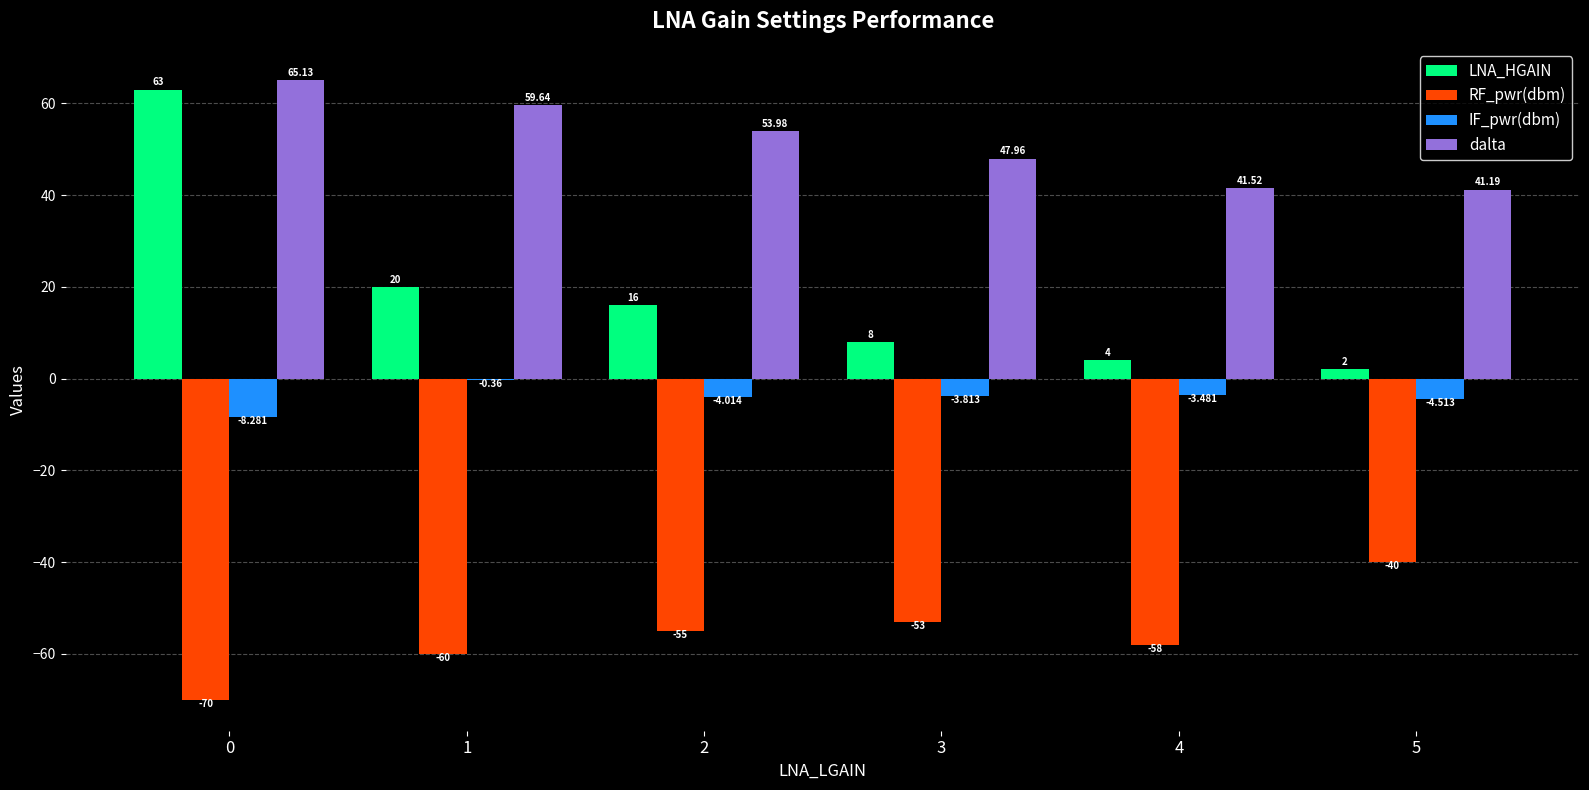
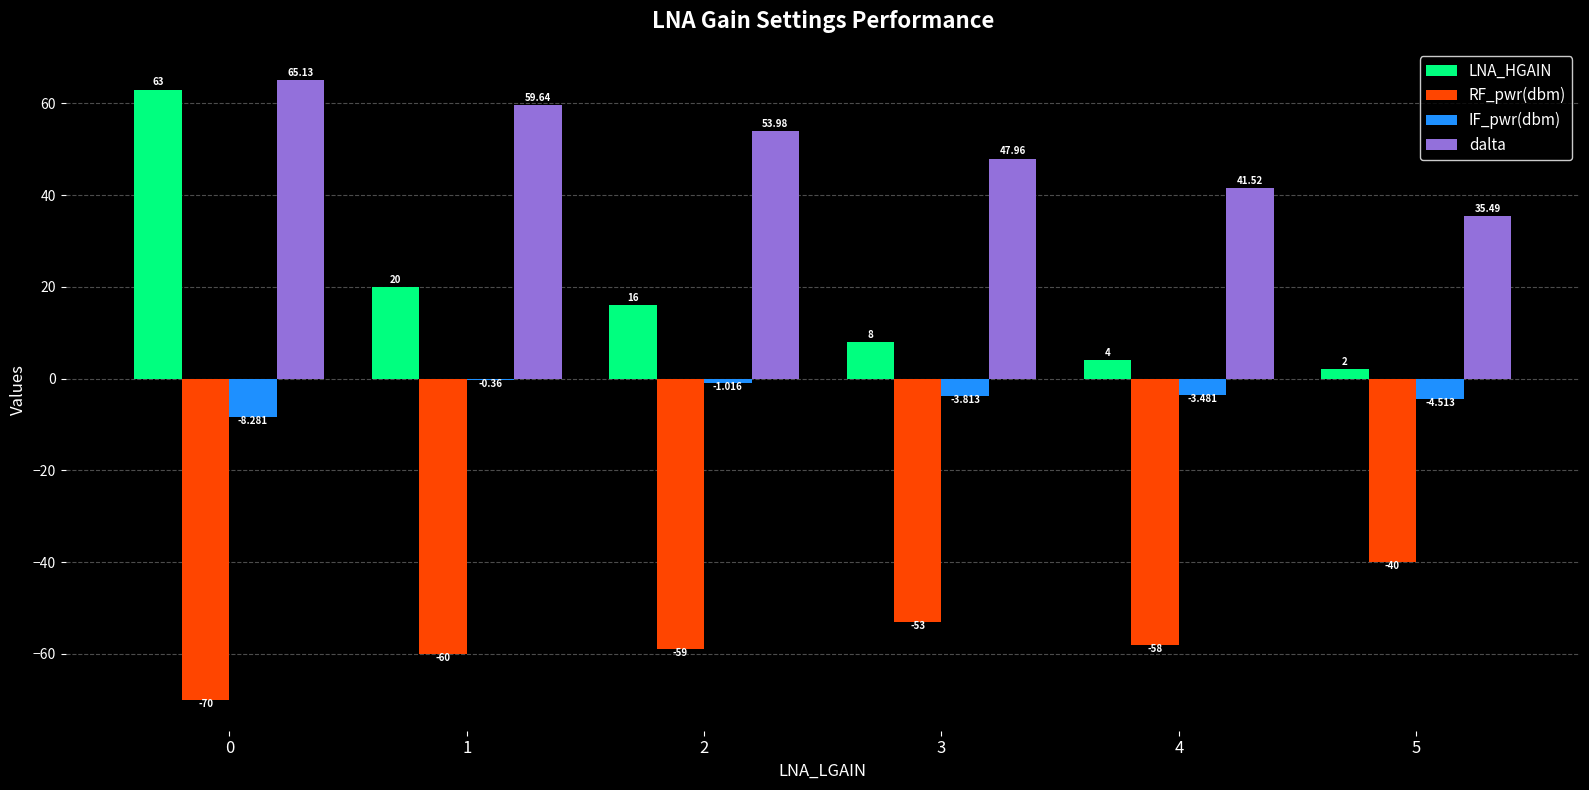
  {
    "LNA_HGAIN": {
      "0": 63,
      "1": 20,
      "2": 16,
      "3": 8,
      "4": 4,
      "5": 2
    },
    "RF_pwr(dbm)": {
      "0": -70,
      "1": -60,
-     "2": -55,
+     "2": -59,
      "3": -53,
      "4": -58,
      "5": -40
    },
    "IF_pwr(dbm)": {
      "0": -8.281,
      "1": -0.36,
-     "2": -4.014,
+     "2": -1.016,
      "3": -3.813,
      "4": -3.481,
      "5": -4.513
    },
    "dalta": {
      "0": 65.13,
      "1": 59.64,
      "2": 53.98,
      "3": 47.96,
      "4": 41.52,
-     "5": 41.19
+     "5": 35.49
    }
  }
